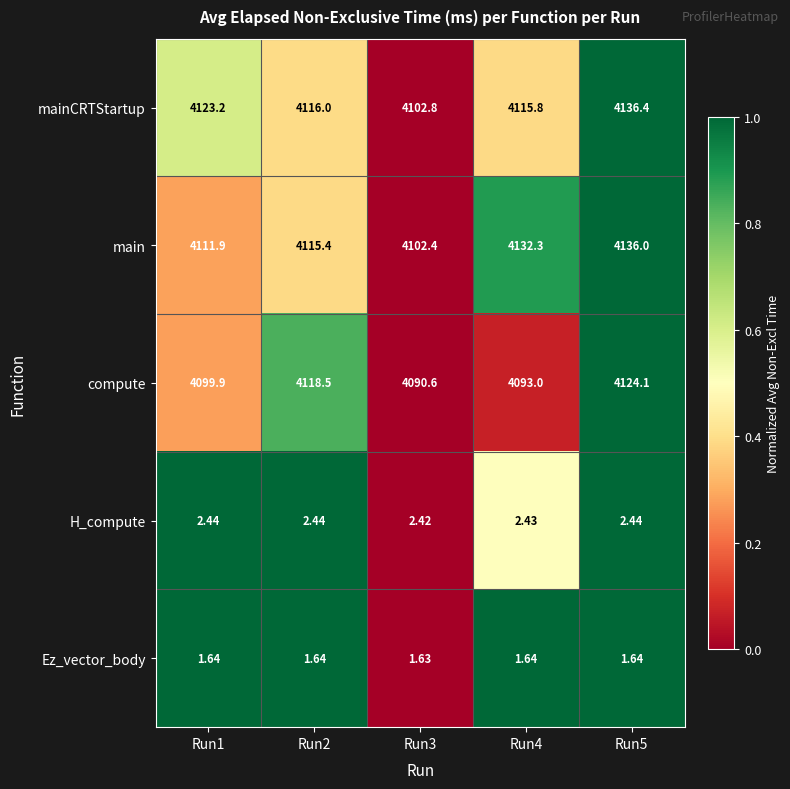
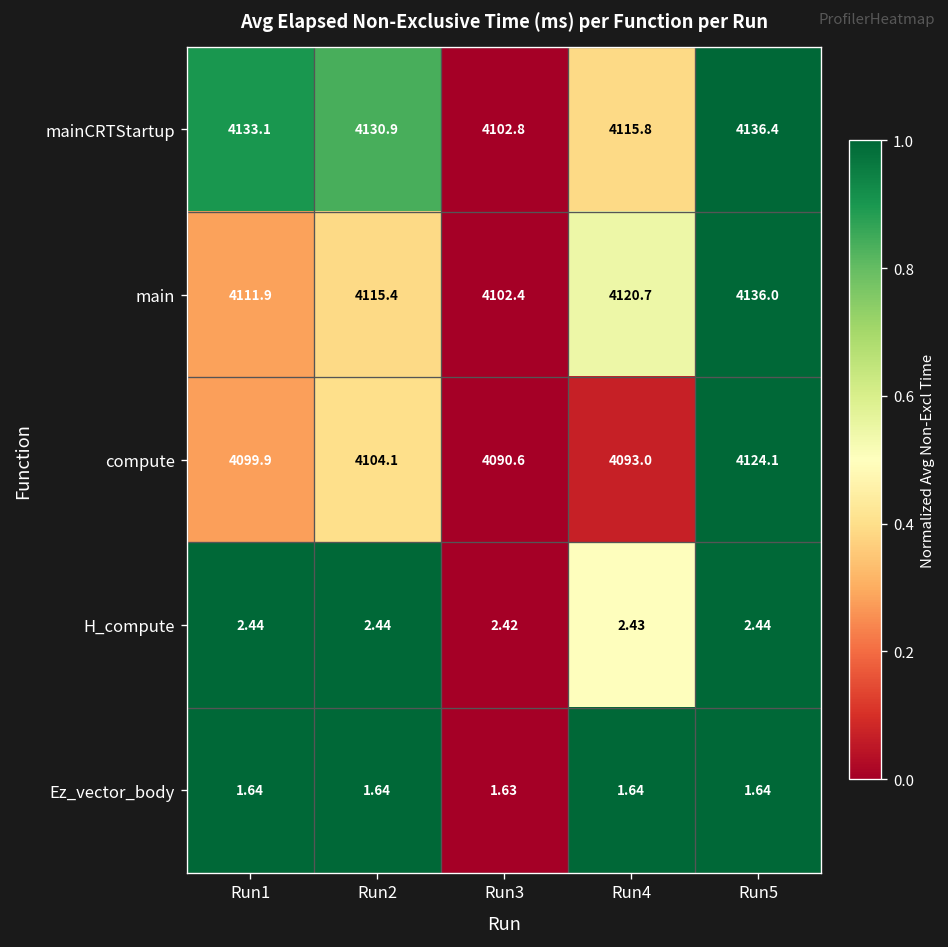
  {
    "mainCRTStartup": {
-     "Run1": 4123.2,
-     "Run2": 4116.0,
+     "Run1": 4133.1,
+     "Run2": 4130.9,
      "Run3": 4102.8,
      "Run4": 4115.8,
      "Run5": 4136.4
    },
    "main": {
      "Run1": 4111.9,
      "Run2": 4115.4,
      "Run3": 4102.4,
-     "Run4": 4132.3,
+     "Run4": 4120.7,
      "Run5": 4136.0
    },
    "compute": {
      "Run1": 4099.9,
-     "Run2": 4118.5,
+     "Run2": 4104.1,
      "Run3": 4090.6,
      "Run4": 4093.0,
      "Run5": 4124.1
    },
    "H_compute": {
      "Run1": 2.44,
      "Run2": 2.44,
      "Run3": 2.42,
      "Run4": 2.43,
      "Run5": 2.44
    },
    "Ez_vector_body": {
      "Run1": 1.64,
      "Run2": 1.64,
      "Run3": 1.63,
      "Run4": 1.64,
      "Run5": 1.64
    }
  }
